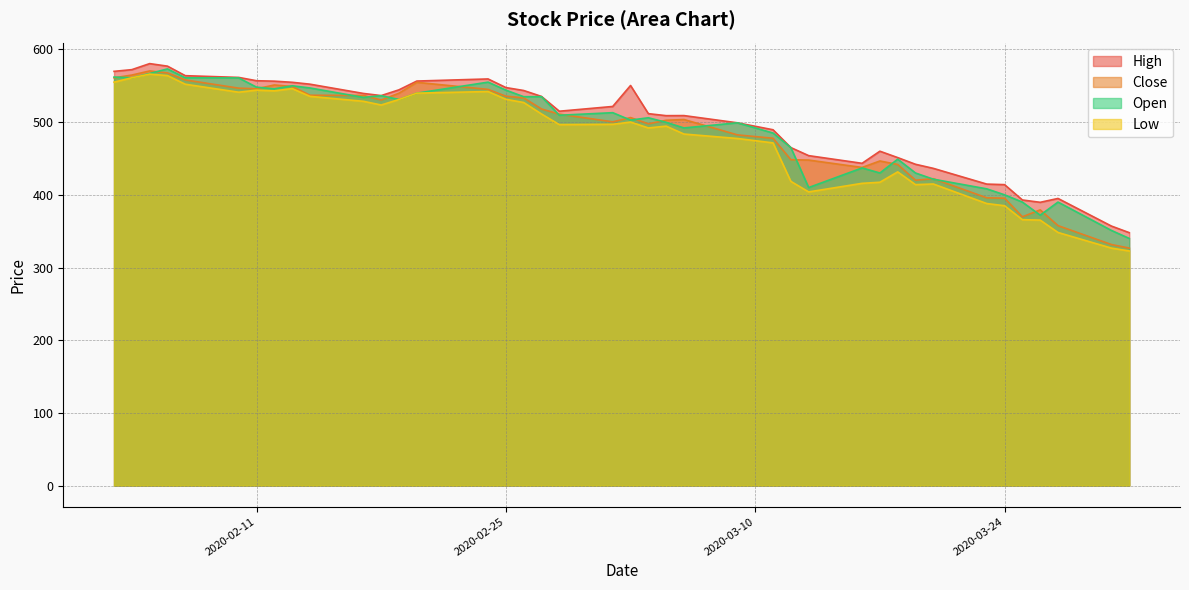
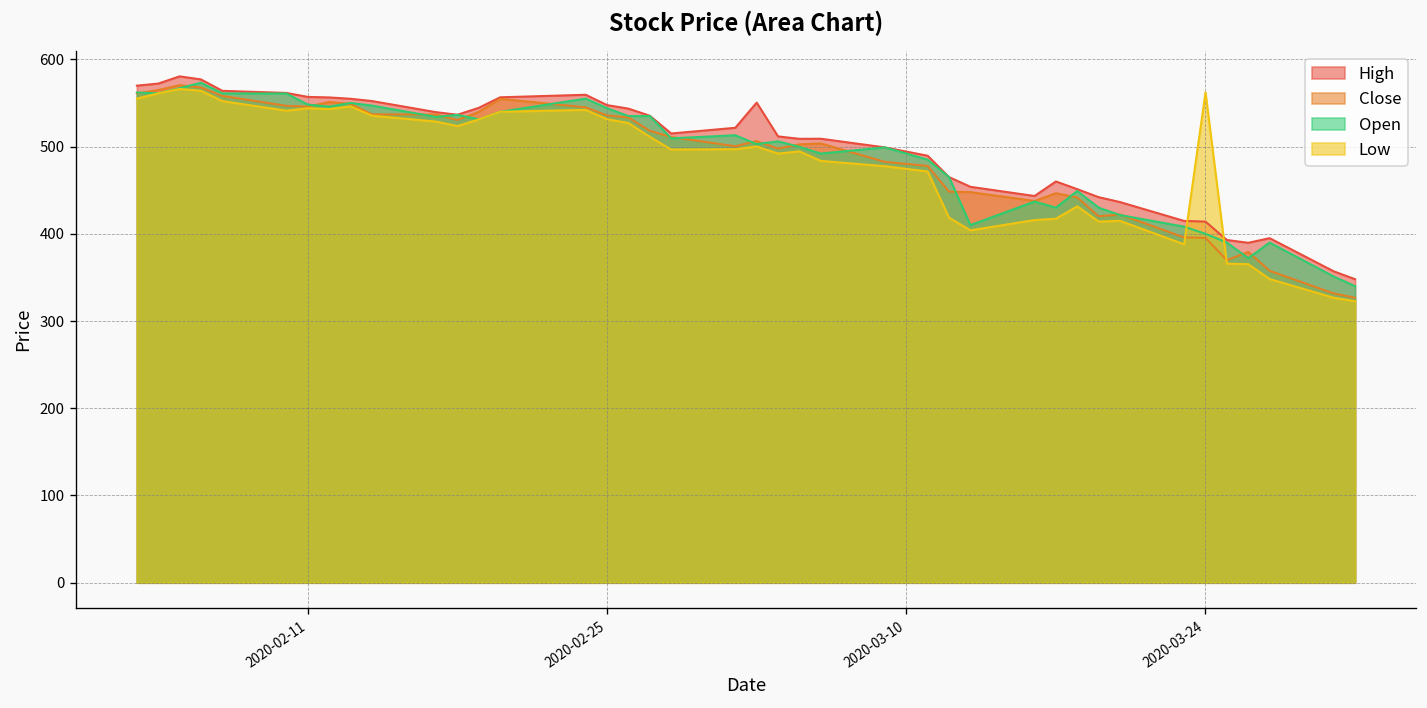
  {
    "Open": {
      "2020-03-24": 400
    },
    "Low": {
      "2020-02-25": 530,
-     "2020-03-24": 390
+     "2020-03-24": 560
    }
  }
